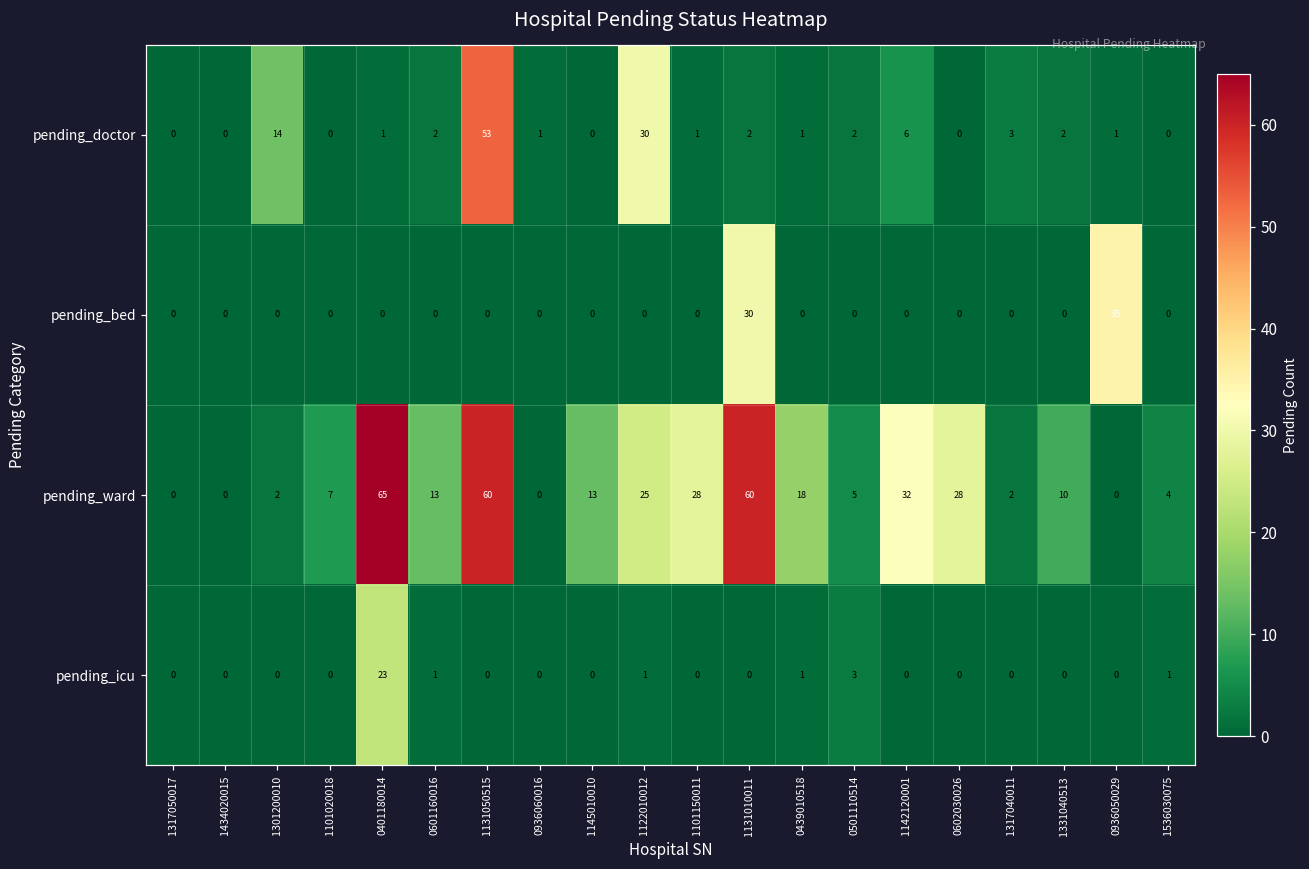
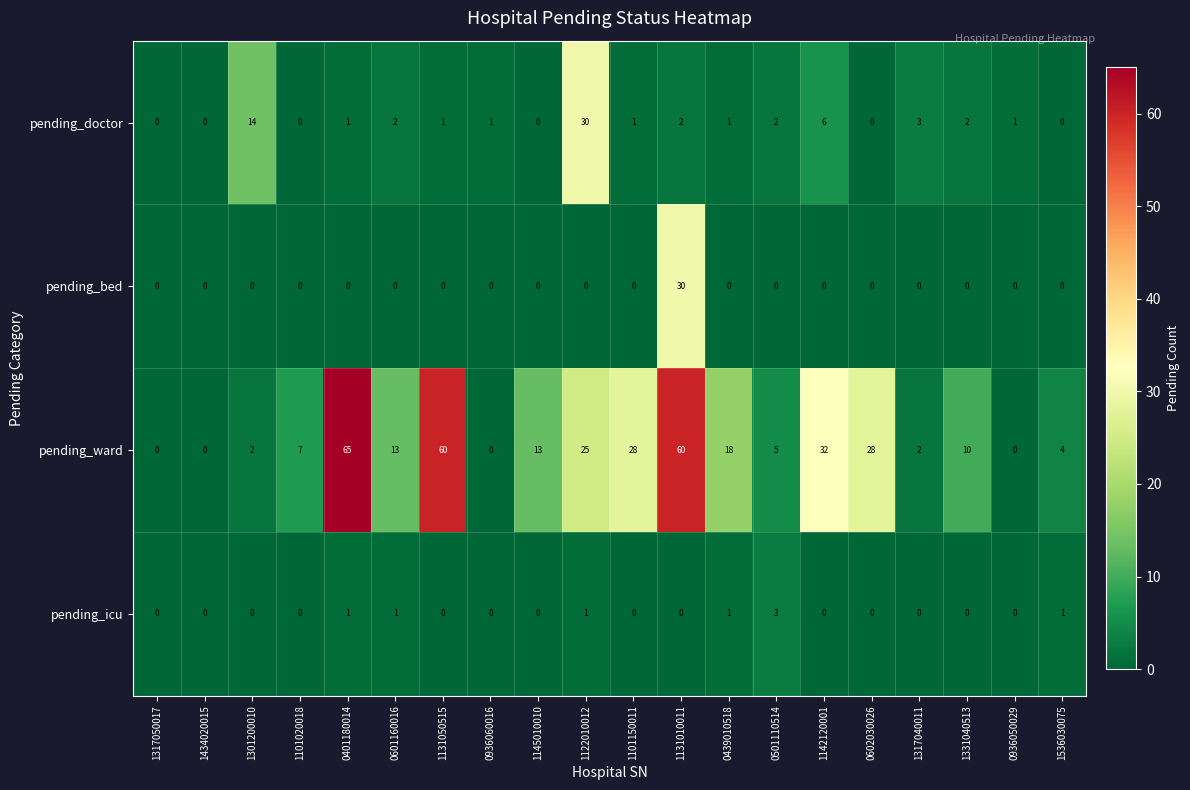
  {
    "pending_doctor": {
      "1317050017": 0,
      "1434020015": 0,
      "1301200010": 14,
      "1101020018": 0,
      "0401180014": 1,
      "0601160016": 2,
-     "1131050515": 53,
+     "1131050515": 1,
      "0936060016": 1,
      "1145010010": 0,
      "1122010012": 30,
      "1101150011": 1,
      "1131010011": 2,
      "0439010518": 1,
      "0501110514": 2,
      "1142120001": 6,
      "0602030026": 0,
      "1317040011": 3,
      "1331040513": 2,
      "0936050029": 1,
      "1536030075": 0
    },
    "pending_bed": {
      "1317050017": 0,
      "1434020015": 0,
      "1301200010": 0,
      "1101020018": 0,
      "0401180014": 0,
      "0601160016": 0,
      "1131050515": 0,
      "0936060016": 0,
      "1145010010": 0,
      "1122010012": 0,
      "1101150011": 0,
      "1131010011": 30,
      "0439010518": 0,
      "0501110514": 0,
      "1142120001": 0,
      "0602030026": 0,
      "1317040011": 0,
      "1331040513": 0,
-     "0936050029": 35,
+     "0936050029": 0,
      "1536030075": 0
    },
    "pending_ward": {
      "1317050017": 0,
      "1434020015": 0,
      "1301200010": 2,
      "1101020018": 7,
      "0401180014": 65,
      "0601160016": 13,
      "1131050515": 60,
      "0936060016": 0,
      "1145010010": 13,
      "1122010012": 25,
      "1101150011": 28,
      "1131010011": 60,
      "0439010518": 18,
      "0501110514": 5,
      "1142120001": 32,
      "0602030026": 28,
      "1317040011": 2,
      "1331040513": 10,
      "0936050029": 0,
      "1536030075": 4
    },
    "pending_icu": {
      "1317050017": 0,
      "1434020015": 0,
      "1301200010": 0,
      "1101020018": 0,
-     "0401180014": 23,
+     "0401180014": 1,
      "0601160016": 1,
      "1131050515": 0,
      "0936060016": 0,
      "1145010010": 0,
      "1122010012": 1,
      "1101150011": 0,
      "1131010011": 0,
      "0439010518": 1,
      "0501110514": 3,
      "1142120001": 0,
      "0602030026": 0,
      "1317040011": 0,
      "1331040513": 0,
      "0936050029": 0,
      "1536030075": 1
    }
  }
